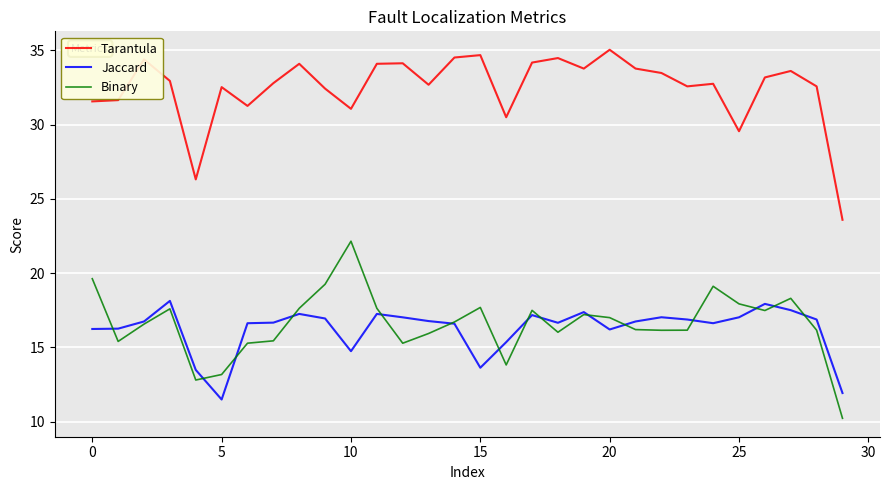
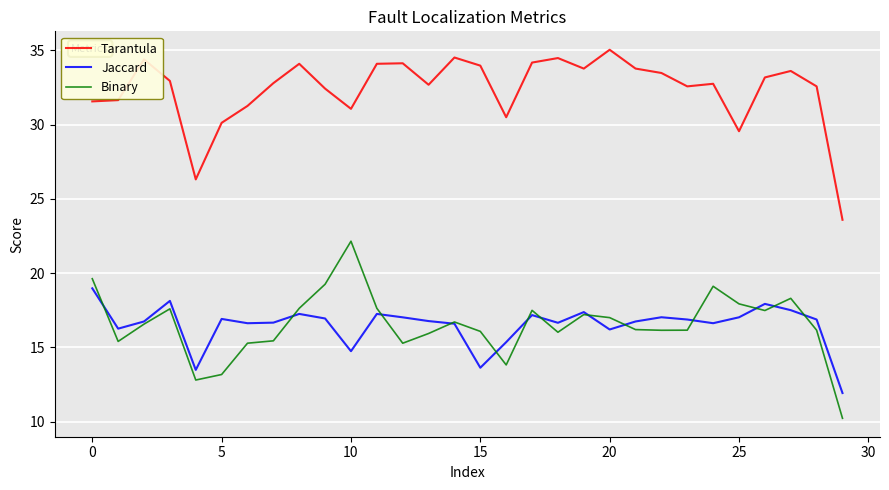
  {
    "Tarantula": {
      "0": 31.6,
-     "5": 32.5,
+     "5": 30.1,
      "10": 31.1,
-     "15": 34.7,
+     "15": 34.0,
      "20": 35.0,
      "25": 29.6
    },
    "Jaccard": {
-     "0": 16.2,
-     "5": 11.5,
+     "0": 19.0,
+     "5": 16.9,
      "10": 14.7,
      "15": 13.6,
      "20": 16.2,
      "25": 17.0
    },
    "Binary": {
      "0": 19.6,
      "5": 13.2,
      "10": 22.2,
-     "15": 17.7,
+     "15": 16.1,
      "20": 17.0,
      "25": 17.9
    }
  }
